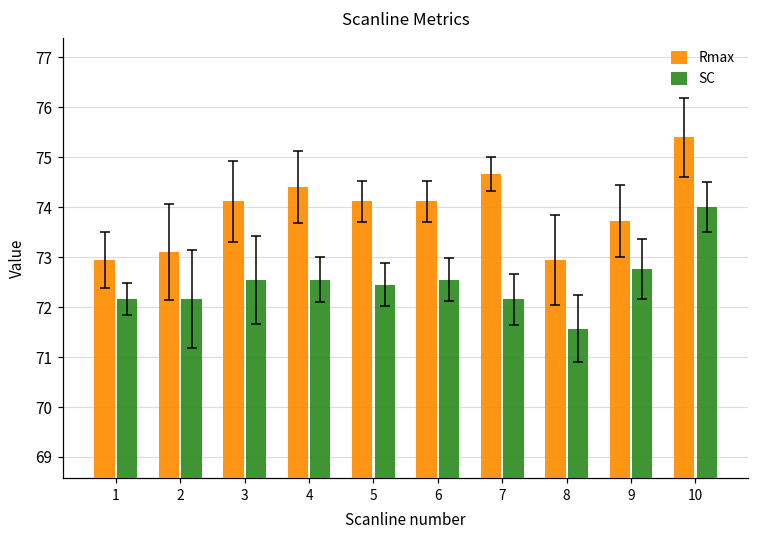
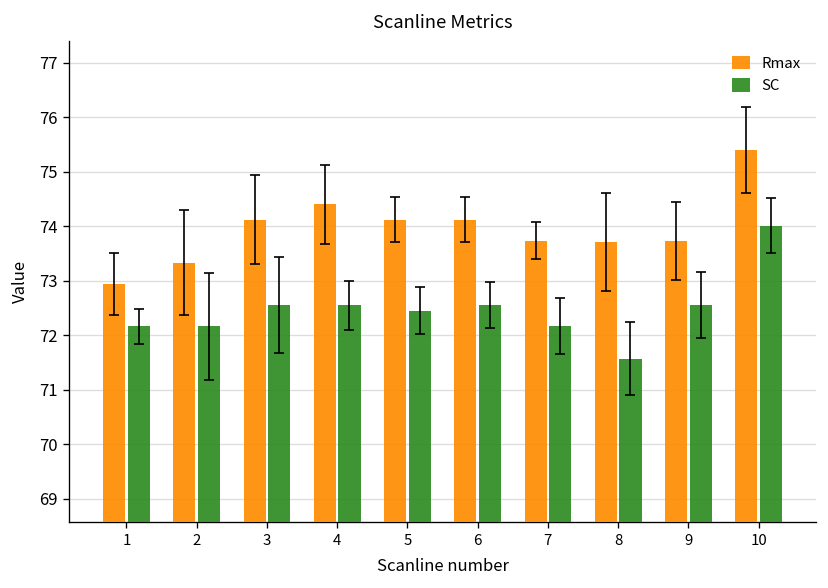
  {
    "Rmax": {
      "1": 72.9,
-     "2": 73.1,
+     "2": 73.3,
      "3": 74.1,
      "4": 74.4,
      "5": 74.1,
      "6": 74.1,
-     "7": 74.7,
-     "8": 72.9,
+     "7": 73.7,
+     "8": 73.7,
      "9": 73.7,
      "10": 75.4
    },
    "SC": {
      "1": 72.2,
      "2": 72.2,
      "3": 72.6,
      "4": 72.6,
      "5": 72.5,
      "6": 72.6,
      "7": 72.2,
      "8": 71.6,
-     "9": 72.8,
+     "9": 72.6,
      "10": 74.0
    }
  }
